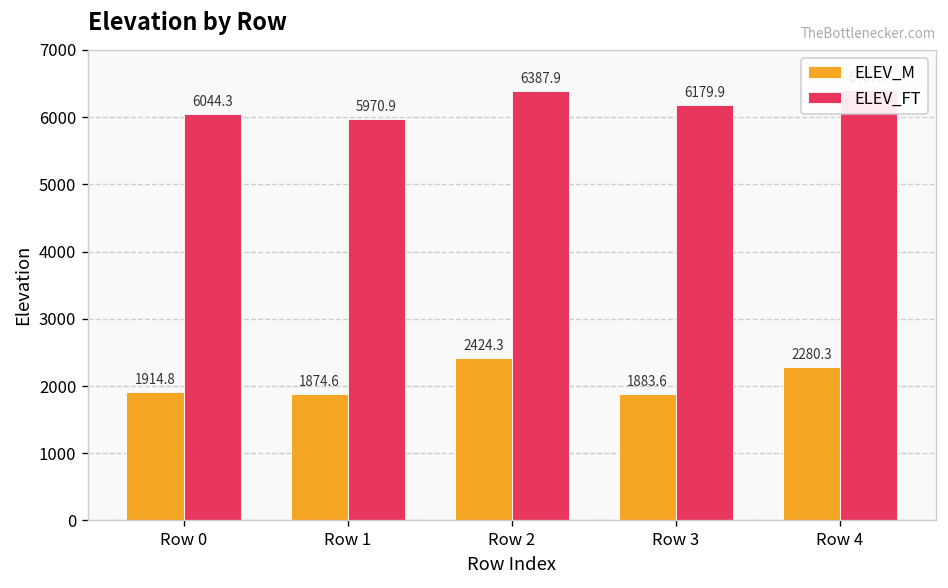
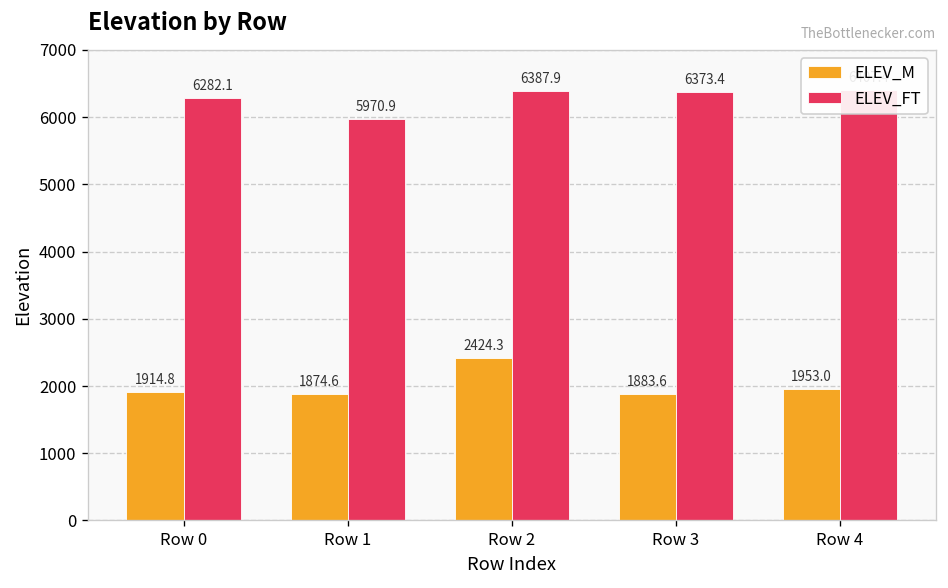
  {
    "ELEV_M": {
      "Row 0": 1914.8,
      "Row 1": 1874.6,
      "Row 2": 2424.3,
      "Row 3": 1883.6,
-     "Row 4": 2280.3
+     "Row 4": 1953.0
    },
    "ELEV_FT": {
-     "Row 0": 6044.3,
+     "Row 0": 6282.1,
      "Row 1": 5970.9,
      "Row 2": 6387.9,
-     "Row 3": 6179.9
+     "Row 3": 6373.4
    }
  }
